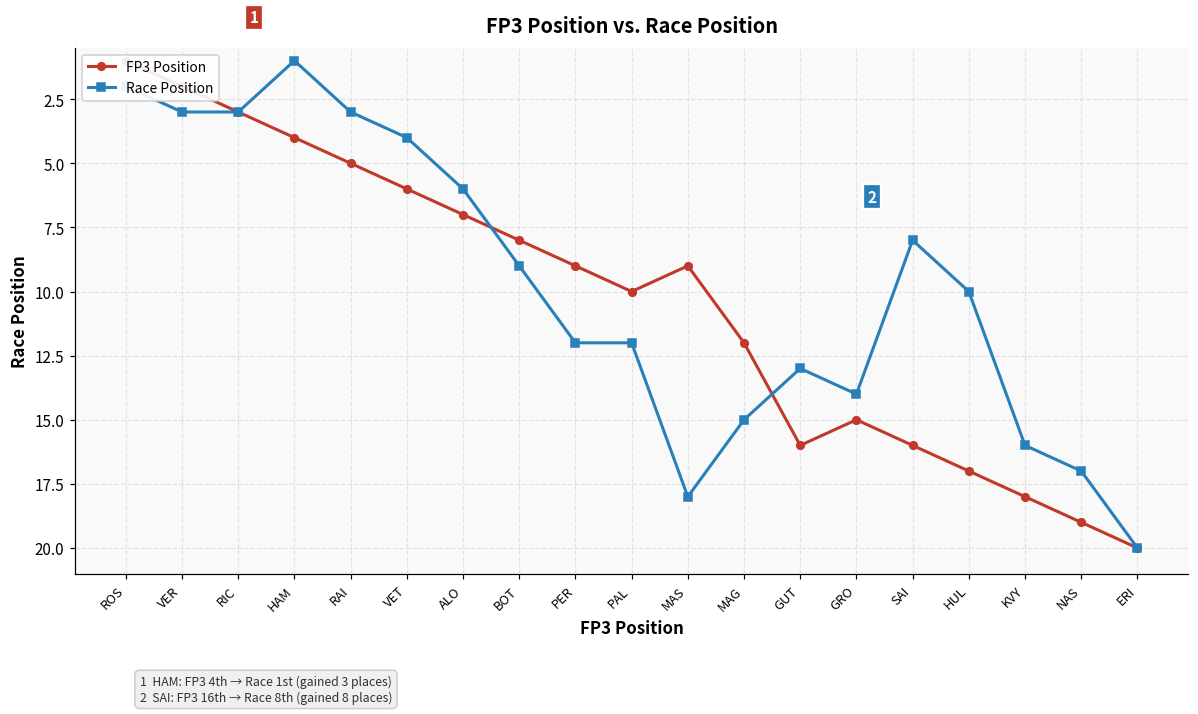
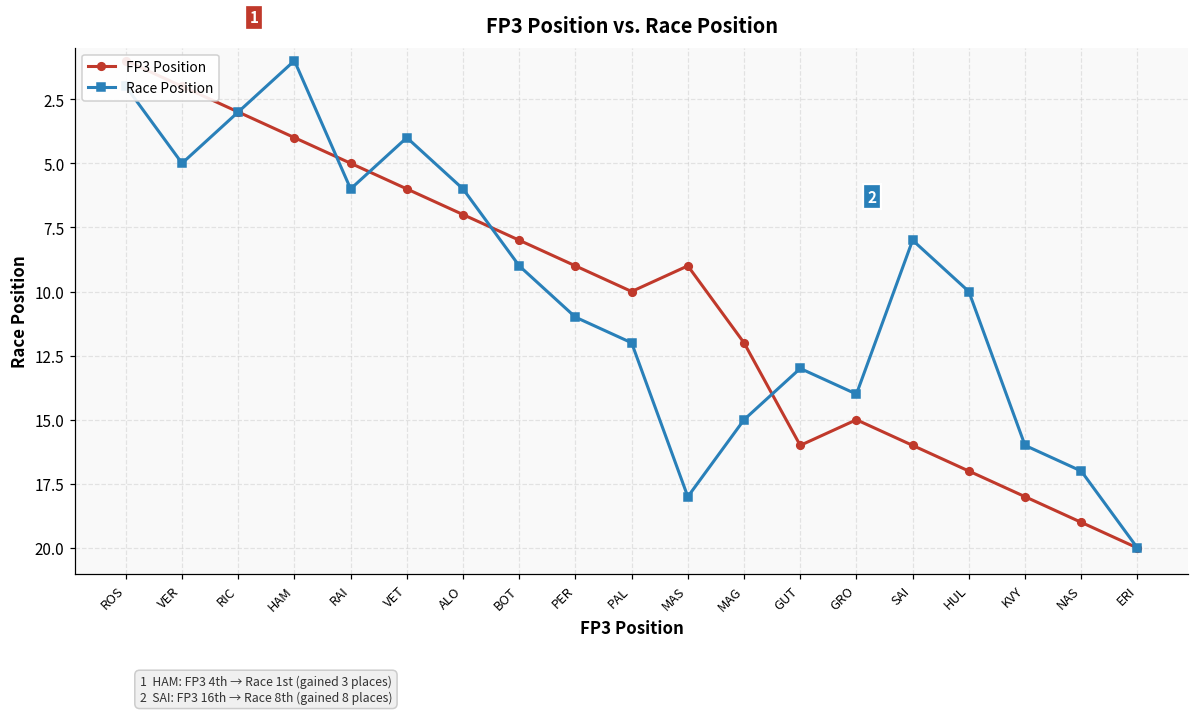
  {
    "FP3 Position": {
      "HAM": 4,
      "RAI": 5,
      "VET": 6,
      "ALO": 7,
      "BOT": 8,
      "PER": 9,
      "PAL": 10,
      "MAS": 9,
      "MAG": 12,
      "GUT": 16,
      "GRO": 15,
      "SAI": 16,
      "HUL": 17,
      "KVY": 18,
      "NAS": 19
    },
    "Race Position": {
-     "VER": 3,
+     "VER": 5,
      "HAM": 1,
-     "RAI": 3,
+     "RAI": 6,
      "VET": 4,
      "ALO": 6,
      "BOT": 9,
-     "PER": 12,
+     "PER": 11,
      "PAL": 12,
      "MAS": 18,
      "MAG": 15,
      "GUT": 13,
      "GRO": 14,
      "SAI": 8,
      "HUL": 10,
      "KVY": 16,
      "NAS": 17
    }
  }
